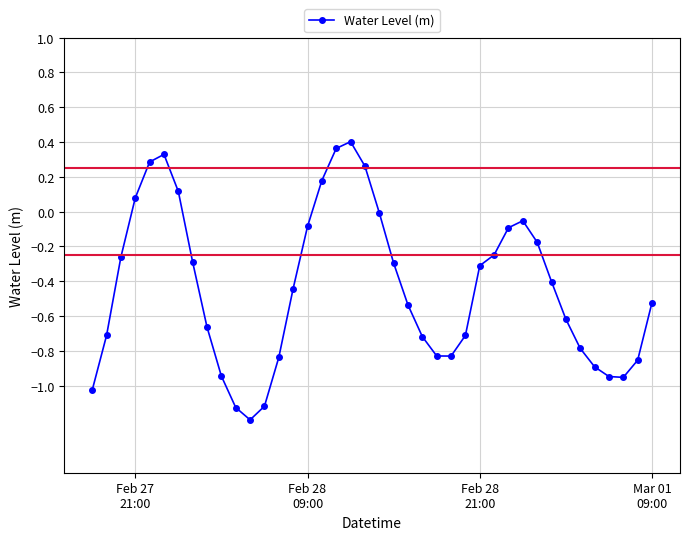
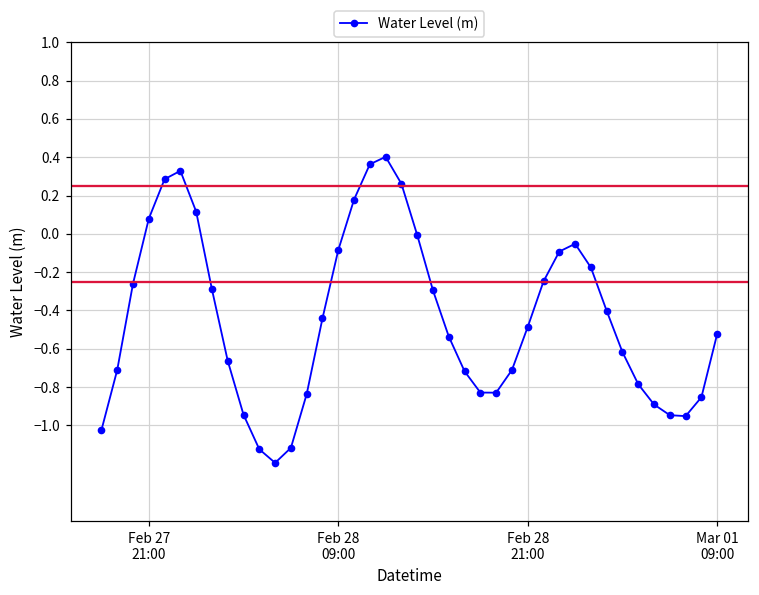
  {
    "Feb 27 21:00": 0.08,
    "Feb 28 09:00": -0.09,
-   "Feb 28 21:00": -0.31,
+   "Feb 28 21:00": -0.49,
    "Mar 01 09:00": -0.52
  }
